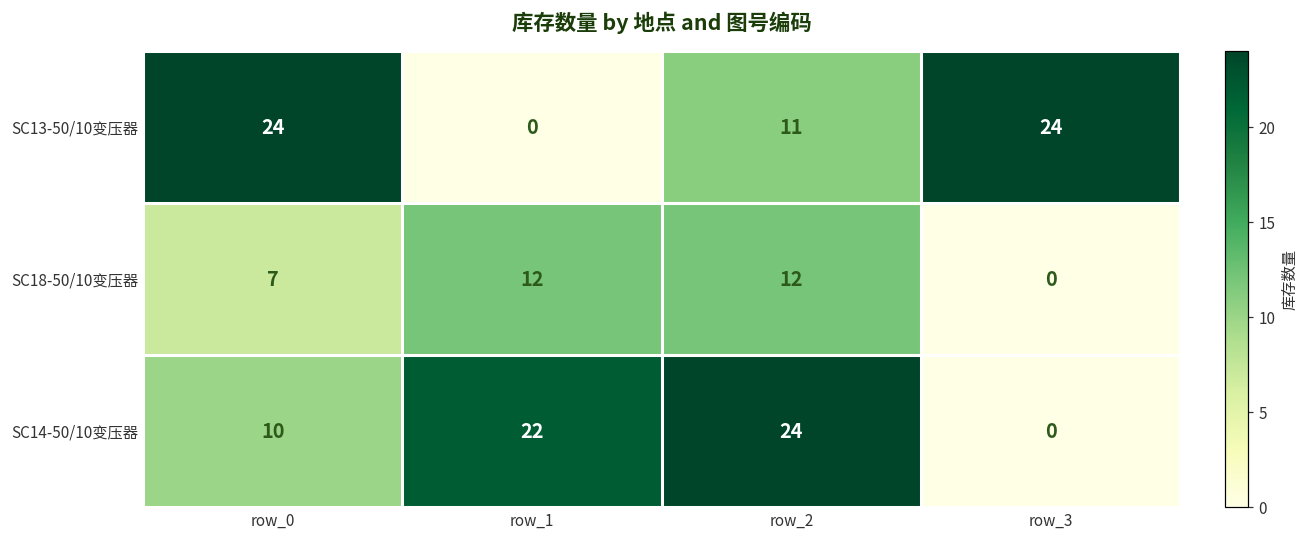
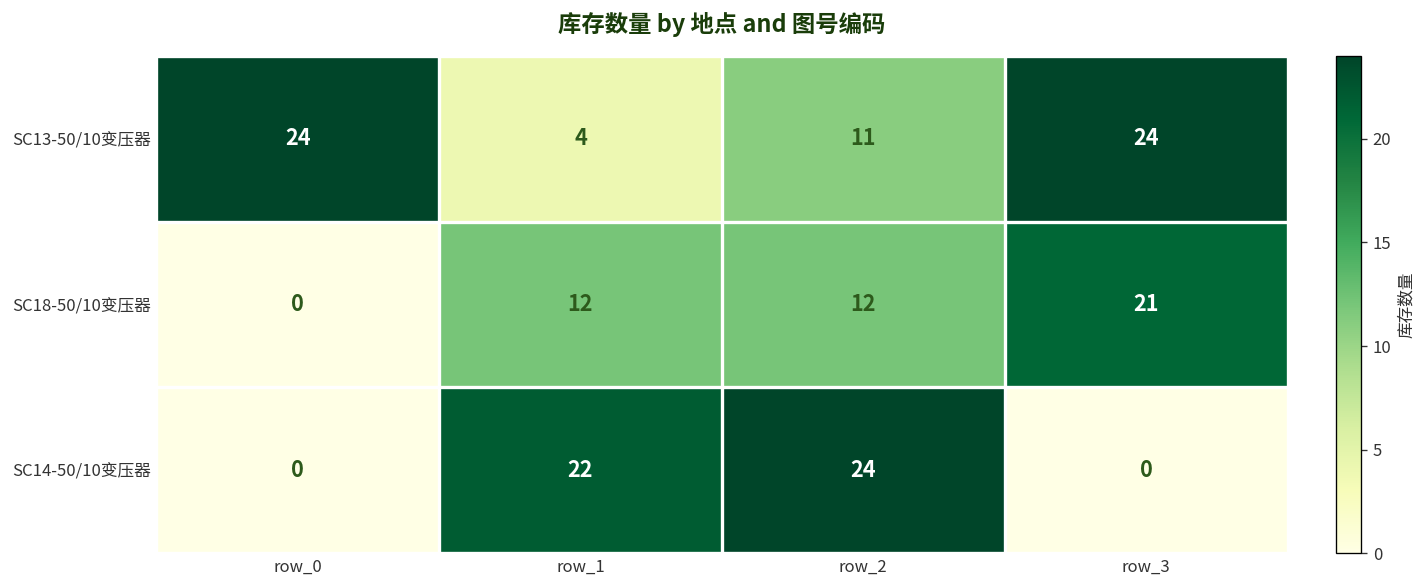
  {
    "SC13-50/10变压器": {
      "row_0": 24,
-     "row_1": 0,
+     "row_1": 4,
      "row_2": 11,
      "row_3": 24
    },
    "SC18-50/10变压器": {
-     "row_0": 7,
+     "row_0": 0,
      "row_1": 12,
      "row_2": 12,
-     "row_3": 0
+     "row_3": 21
    },
    "SC14-50/10变压器": {
-     "row_0": 10,
+     "row_0": 0,
      "row_1": 22,
      "row_2": 24,
      "row_3": 0
    }
  }
